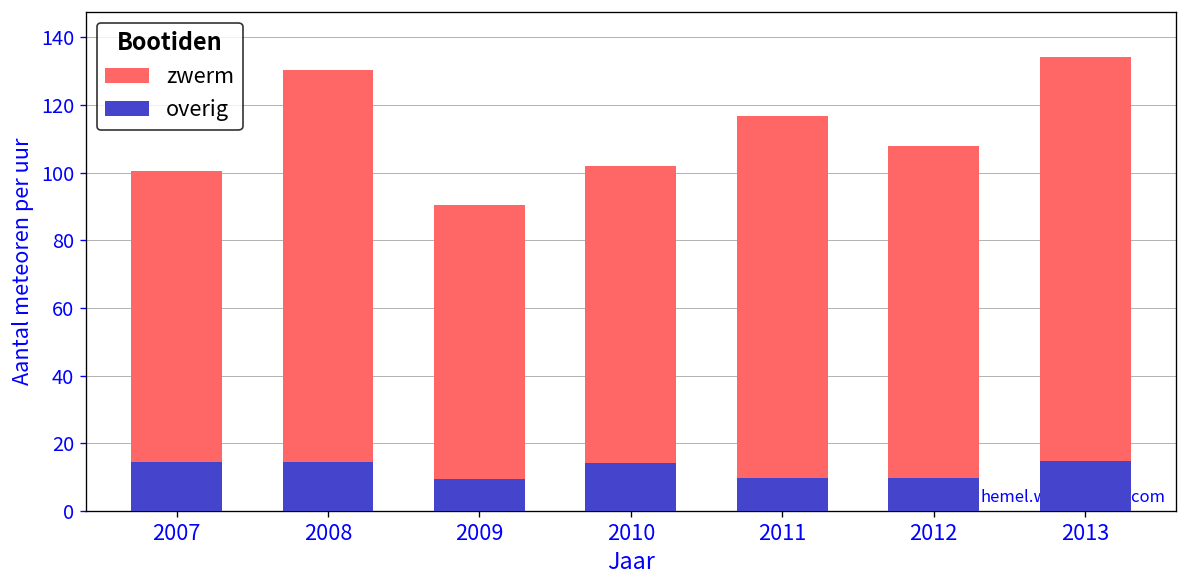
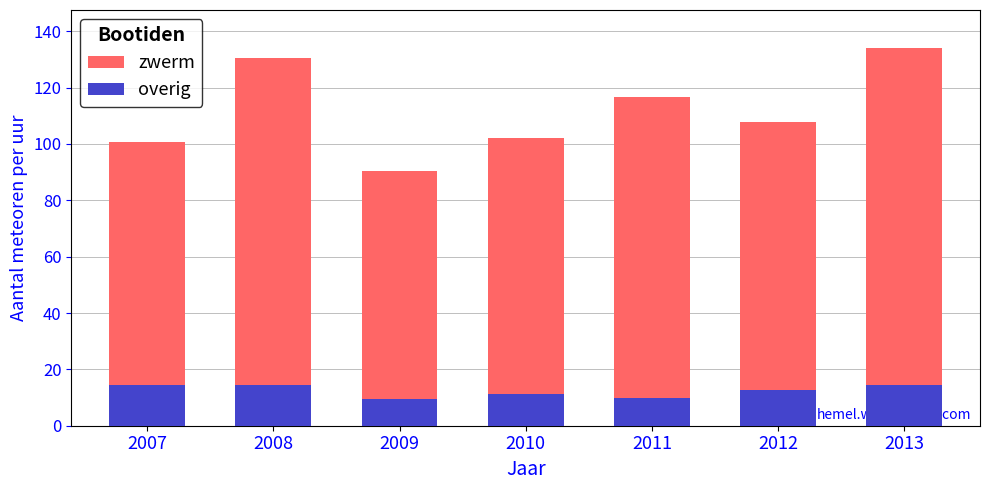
  {
    "zwerm": {
      "2007": 101,
      "2008": 130,
      "2009": 90,
      "2010": 102,
      "2011": 117,
      "2012": 108,
      "2013": 134
    },
    "overig": {
-     "2010": 14,
-     "2012": 10
+     "2010": 11,
+     "2012": 13
    }
  }
